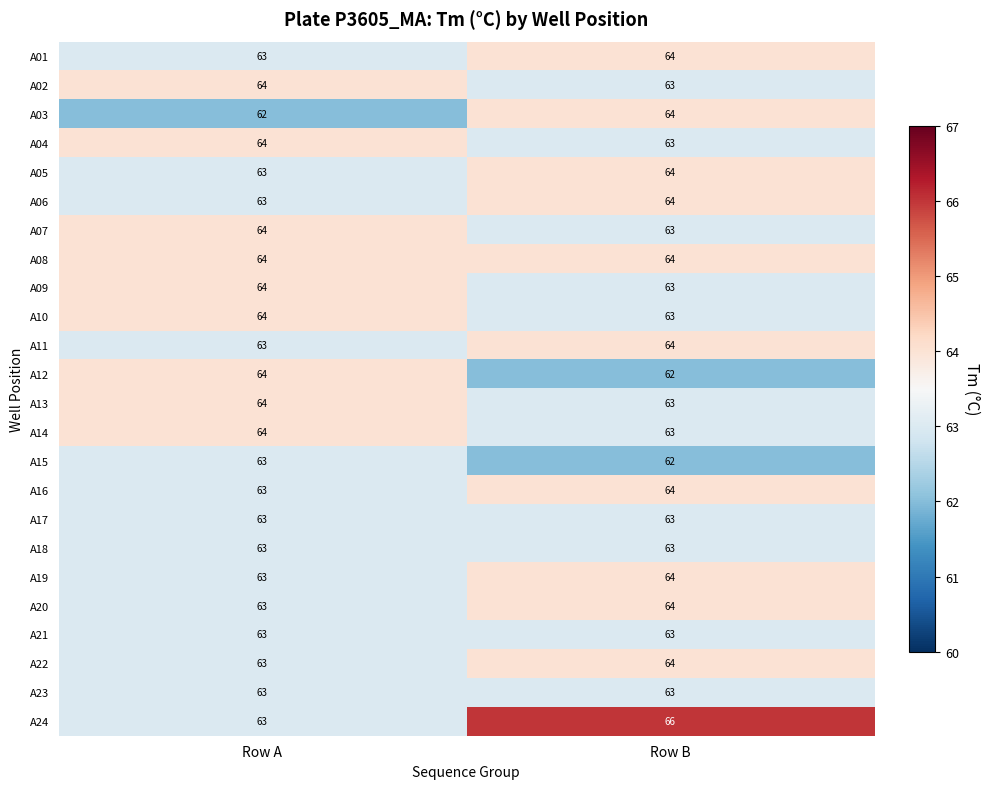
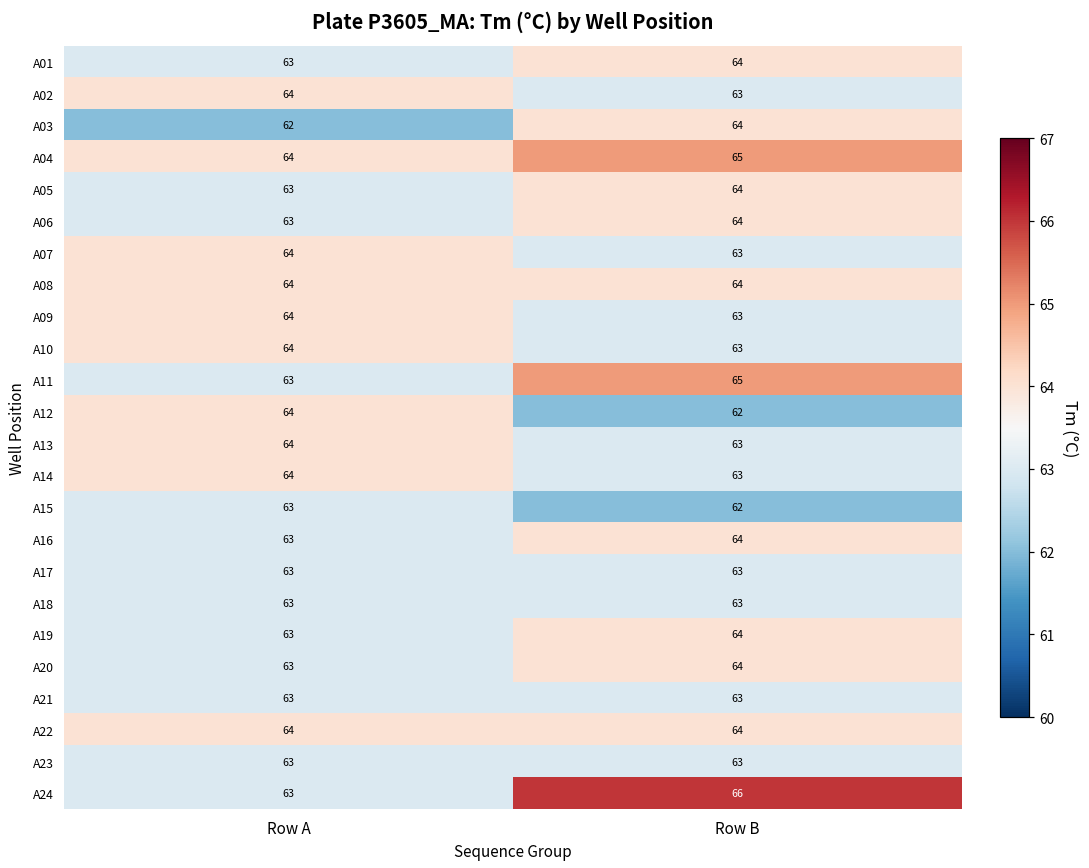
  {
    "A01": {
      "Row A": 63,
      "Row B": 64
    },
    "A02": {
      "Row A": 64,
      "Row B": 63
    },
    "A03": {
      "Row A": 62,
      "Row B": 64
    },
    "A04": {
      "Row A": 64,
-     "Row B": 63
+     "Row B": 65
    },
    "A05": {
      "Row A": 63,
      "Row B": 64
    },
    "A06": {
      "Row A": 63,
      "Row B": 64
    },
    "A07": {
      "Row A": 64,
      "Row B": 63
    },
    "A08": {
      "Row A": 64,
      "Row B": 64
    },
    "A09": {
      "Row A": 64,
      "Row B": 63
    },
    "A10": {
      "Row A": 64,
      "Row B": 63
    },
    "A11": {
      "Row A": 63,
-     "Row B": 64
+     "Row B": 65
    },
    "A12": {
      "Row A": 64,
      "Row B": 62
    },
    "A13": {
      "Row A": 64,
      "Row B": 63
    },
    "A14": {
      "Row A": 64,
      "Row B": 63
    },
    "A15": {
      "Row A": 63,
      "Row B": 62
    },
    "A16": {
      "Row A": 63,
      "Row B": 64
    },
    "A17": {
      "Row A": 63,
      "Row B": 63
    },
    "A18": {
      "Row A": 63,
      "Row B": 63
    },
    "A19": {
      "Row A": 63,
      "Row B": 64
    },
    "A20": {
      "Row A": 63,
      "Row B": 64
    },
    "A21": {
      "Row A": 63,
      "Row B": 63
    },
    "A22": {
-     "Row A": 63,
+     "Row A": 64,
      "Row B": 64
    },
    "A23": {
      "Row A": 63,
      "Row B": 63
    },
    "A24": {
      "Row A": 63,
      "Row B": 66
    }
  }
